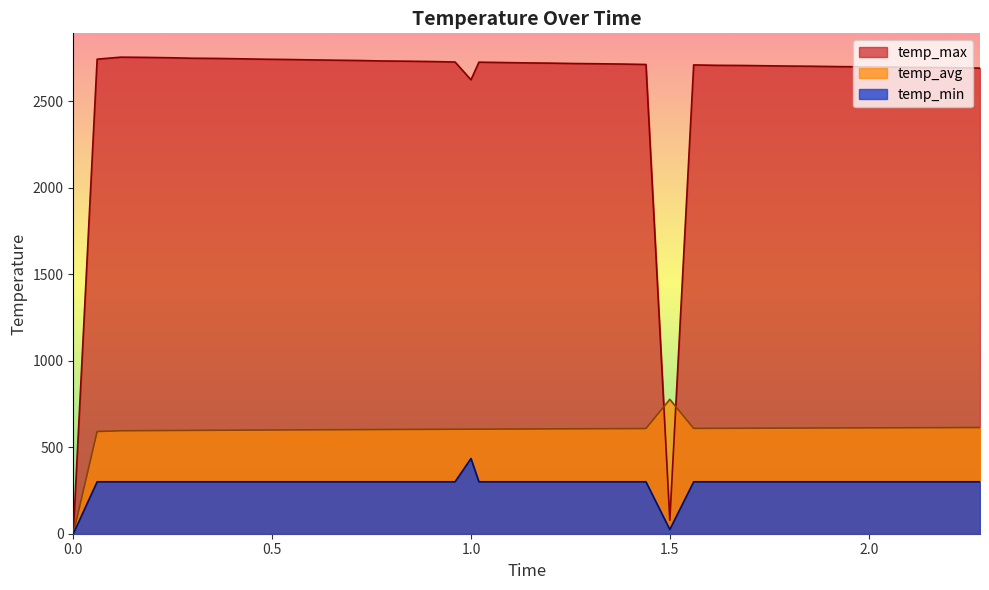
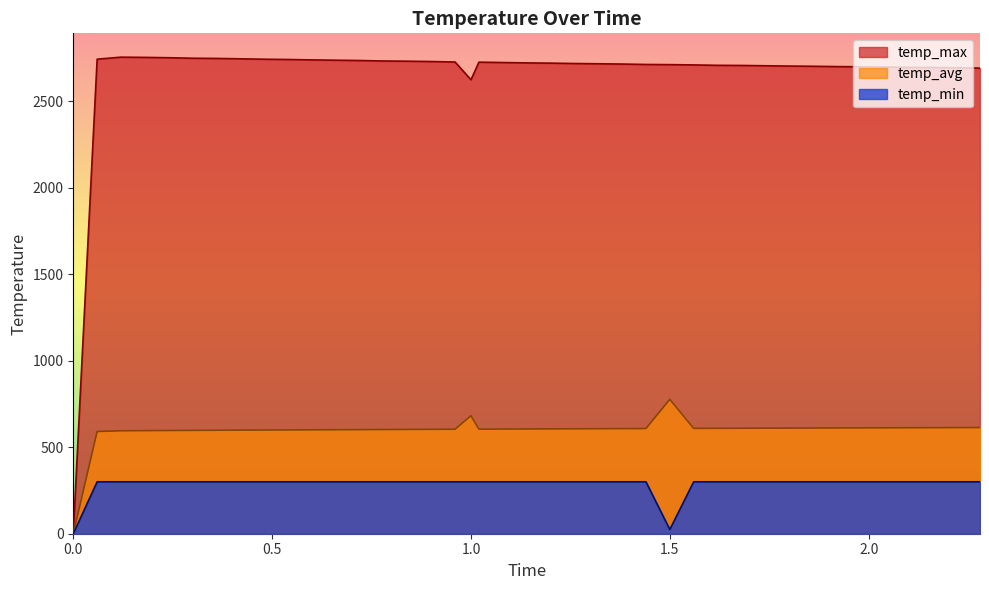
  {
    "temp_max": {
      "1.0": 2620,
-     "1.5": 80
+     "1.5": 2710
    },
    "temp_avg": {
-     "1.0": 600,
+     "1.0": 680,
      "1.5": 780
    },
    "temp_min": {
-     "1.0": 430,
+     "1.0": 300,
      "1.5": 20
    }
  }
